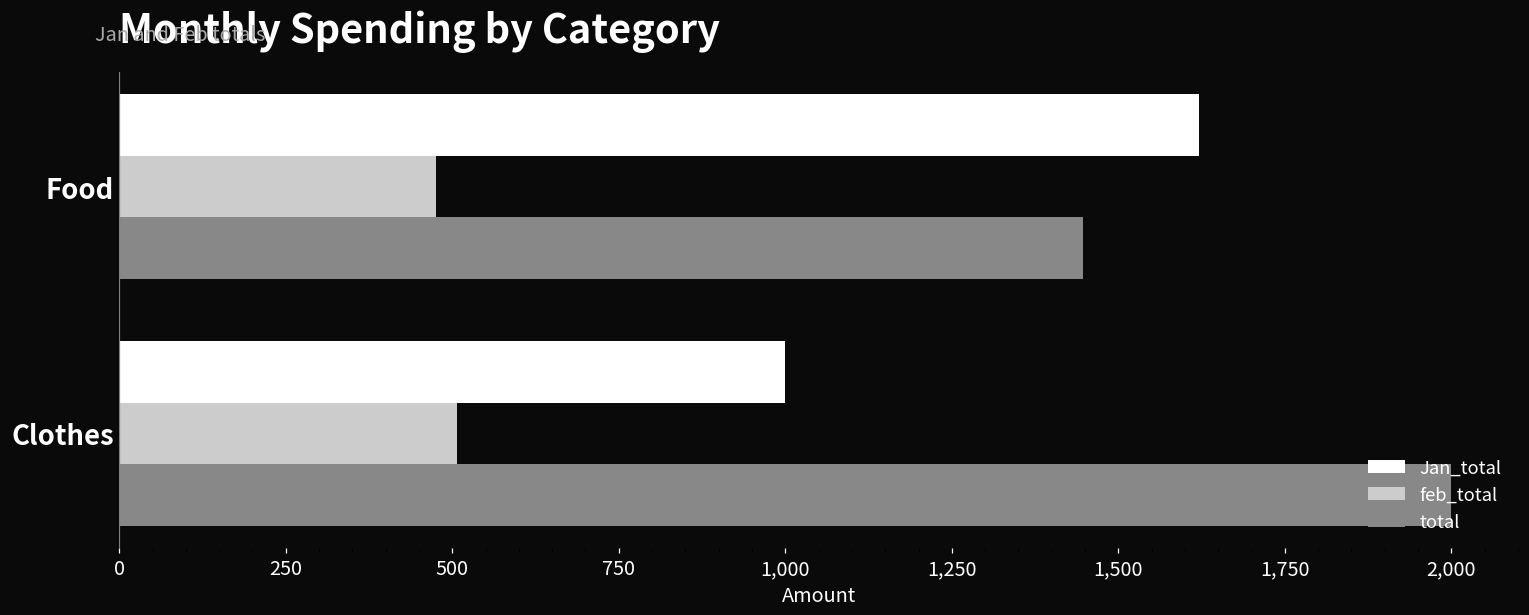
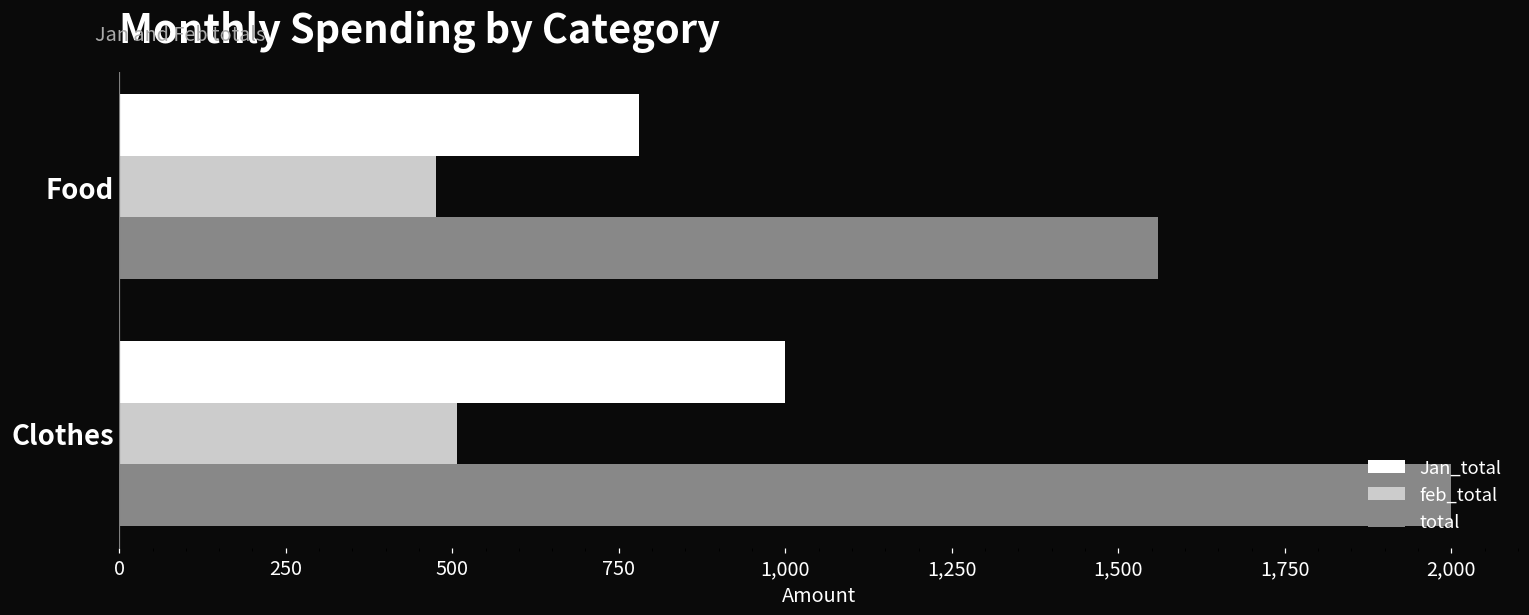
  {
    "Jan_total": {
-     "Food": "1,620",
+     "Food": "780",
      "Clothes": "1,000"
    },
    "feb_total": {
      "Food": "480",
      "Clothes": "510"
    },
    "total": {
-     "Food": "1,450",
+     "Food": "1,560",
      "Clothes": "2,000"
    }
  }
